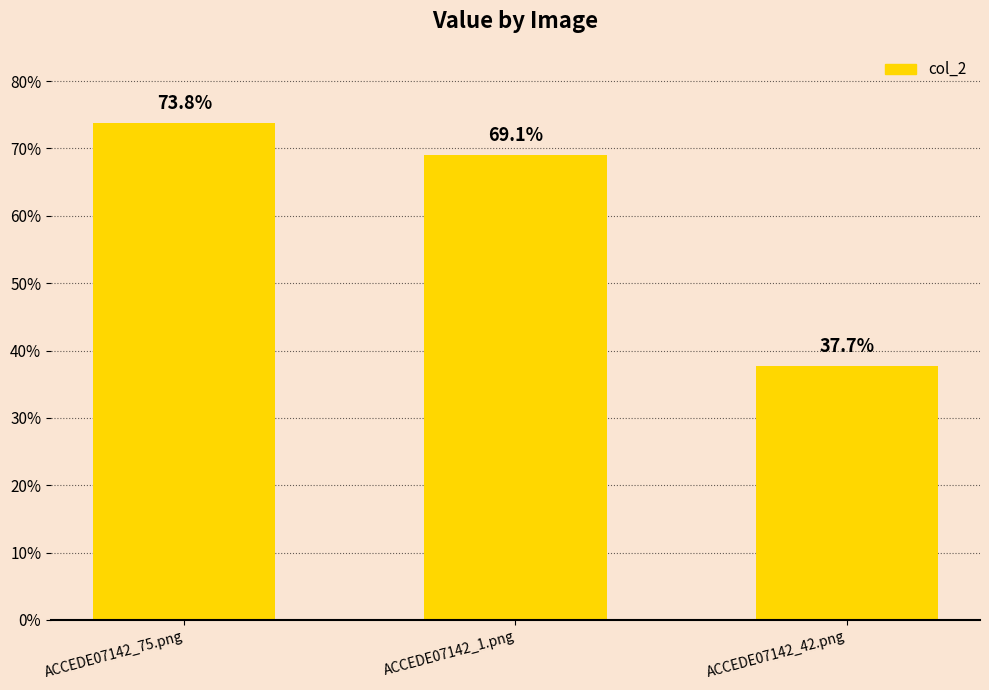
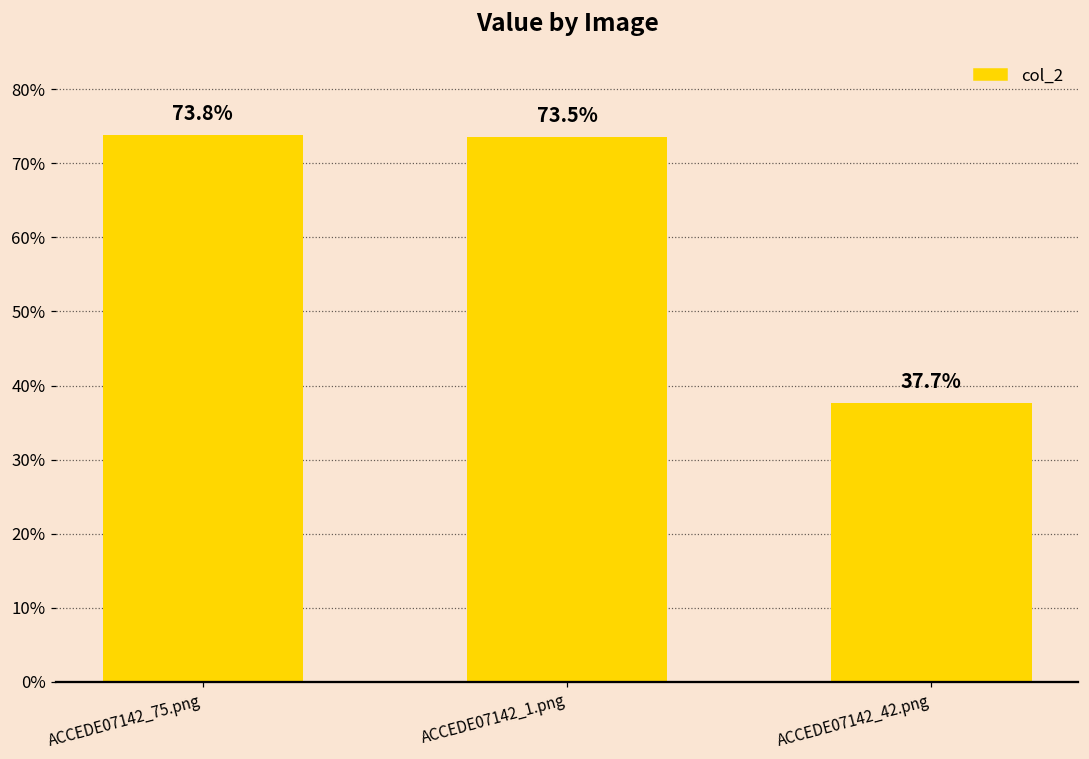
  {
    "ACCEDE07142_75.png": "73.8%",
-   "ACCEDE07142_1.png": "69.1%",
+   "ACCEDE07142_1.png": "73.5%",
    "ACCEDE07142_42.png": "37.7%"
  }
